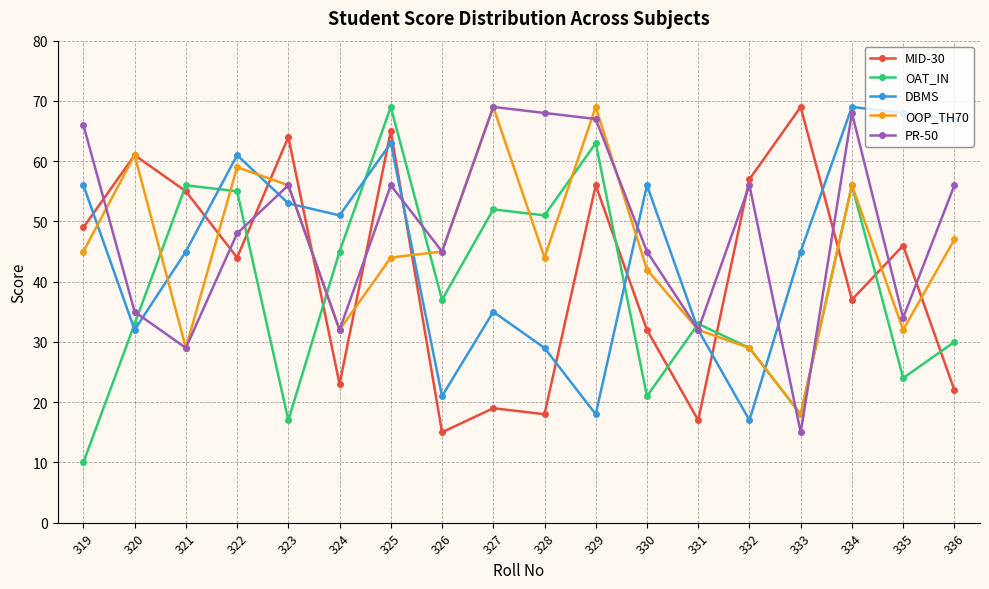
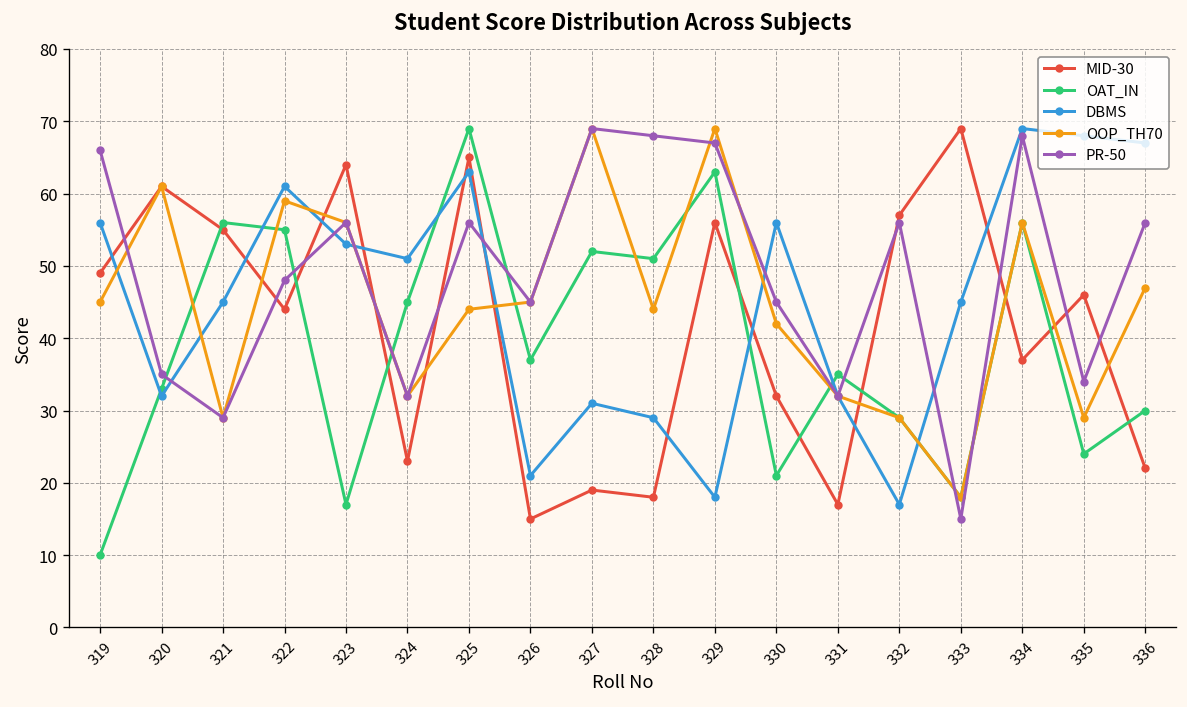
  {
    "MID-30": {
      "319": 49,
      "321": 55,
      "322": 44,
      "323": 64,
      "324": 23,
      "325": 65,
      "326": 15,
      "327": 19,
      "328": 18,
      "329": 56,
      "330": 32,
      "331": 17,
      "332": 57,
      "333": 69,
      "334": 37,
      "335": 46,
      "336": 22
    },
    "OAT_IN": {
      "319": 10,
      "320": 33,
      "321": 56,
      "322": 55,
      "323": 17,
      "324": 45,
      "325": 69,
      "326": 37,
      "327": 52,
      "328": 51,
      "329": 63,
      "330": 21,
-     "331": 33,
+     "331": 35,
      "335": 24,
      "336": 30
    },
    "DBMS": {
      "319": 56,
      "320": 32,
      "321": 45,
      "322": 61,
      "323": 53,
      "324": 51,
      "325": 63,
      "326": 21,
-     "327": 35,
+     "327": 31,
      "328": 29,
      "329": 18,
      "330": 56,
      "332": 17,
      "333": 45,
      "334": 69
    },
    "OOP_TH70": {
      "319": 45,
      "322": 59,
      "325": 44,
      "328": 44,
      "329": 69,
      "330": 42,
-     "335": 32,
+     "335": 29,
      "336": 47
    },
    "PR-50": {
      "319": 66,
      "320": 35,
      "322": 48,
      "325": 56,
      "328": 68,
      "329": 67,
      "330": 45,
      "332": 56,
      "333": 15,
      "334": 68,
      "335": 34,
      "336": 56
    }
  }
